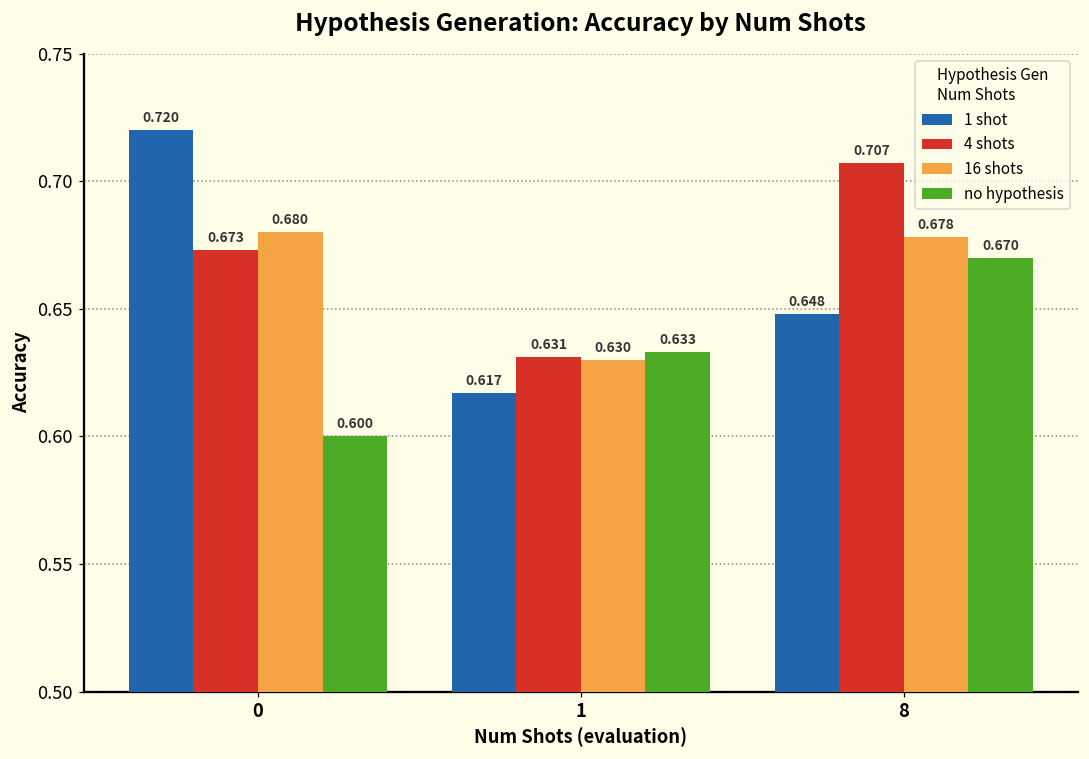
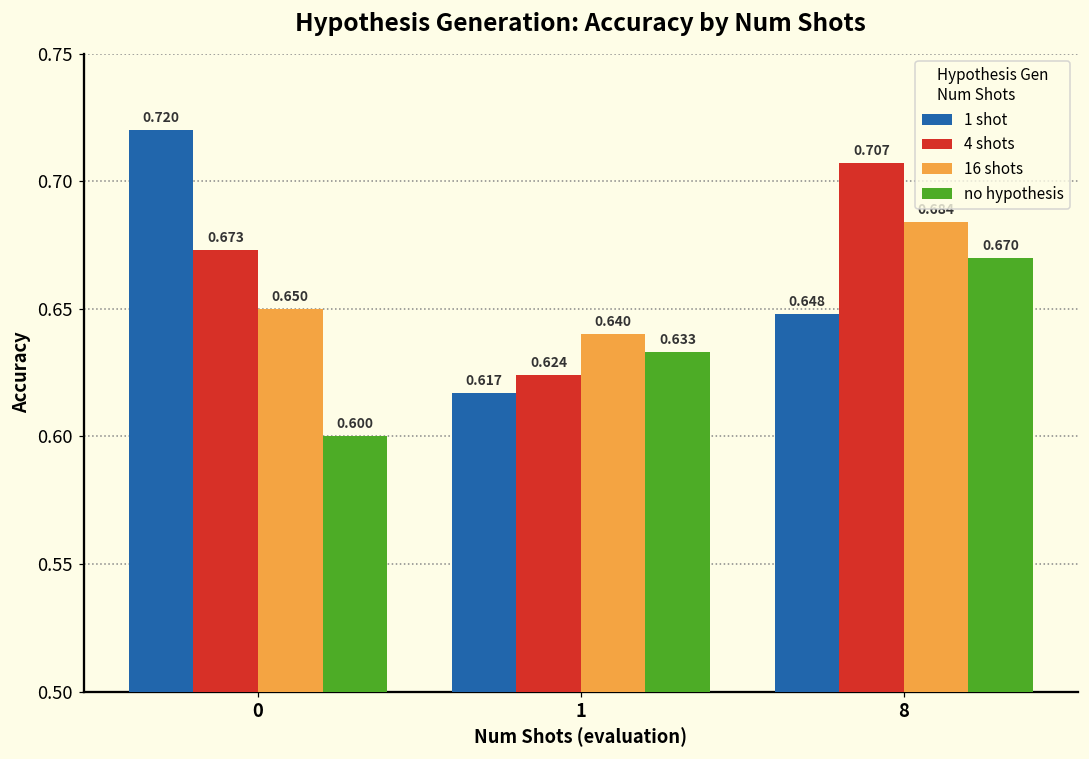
  {
    "1 shot": {
      "0": 0.720,
      "1": 0.617,
      "8": 0.648
    },
    "4 shots": {
      "0": 0.673,
-     "1": 0.631,
+     "1": 0.624,
      "8": 0.707
    },
    "16 shots": {
-     "0": 0.680,
-     "1": 0.630,
-     "8": 0.678
+     "0": 0.650,
+     "1": 0.640,
+     "8": 0.684
    },
    "no hypothesis": {
      "0": 0.600,
      "1": 0.633,
      "8": 0.670
    }
  }
